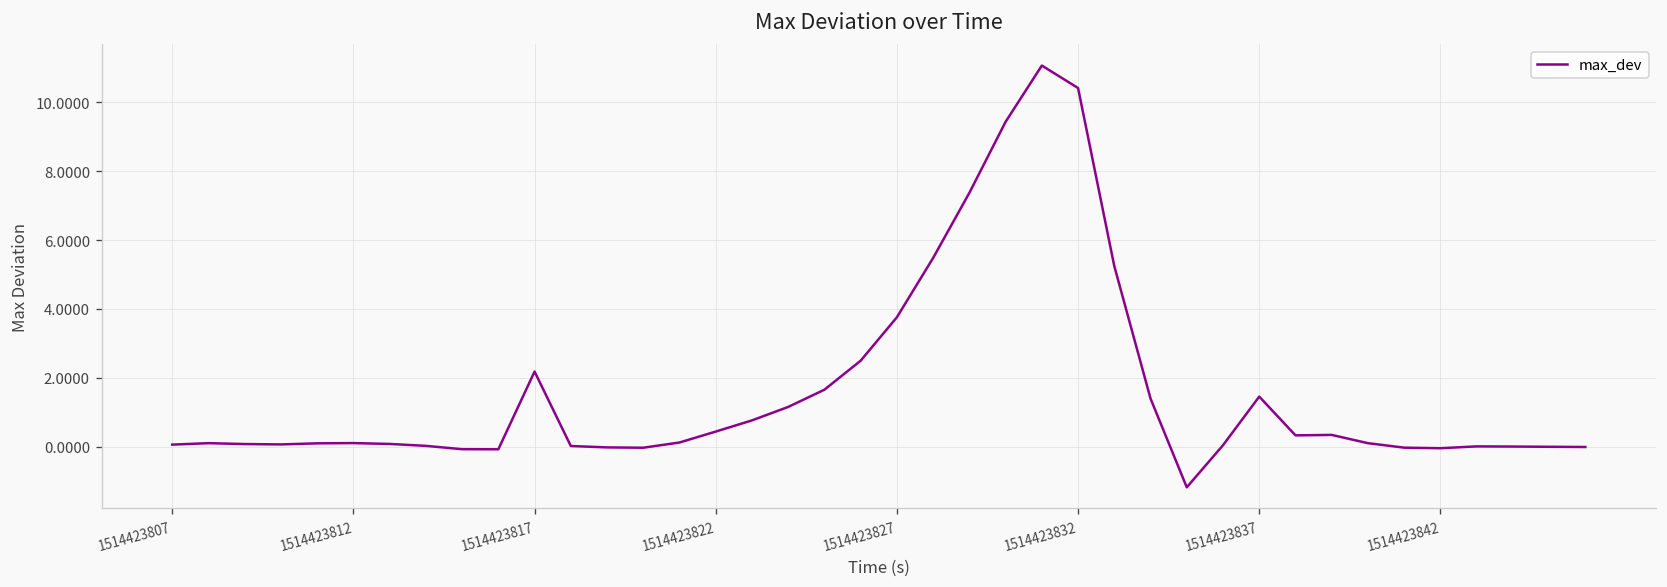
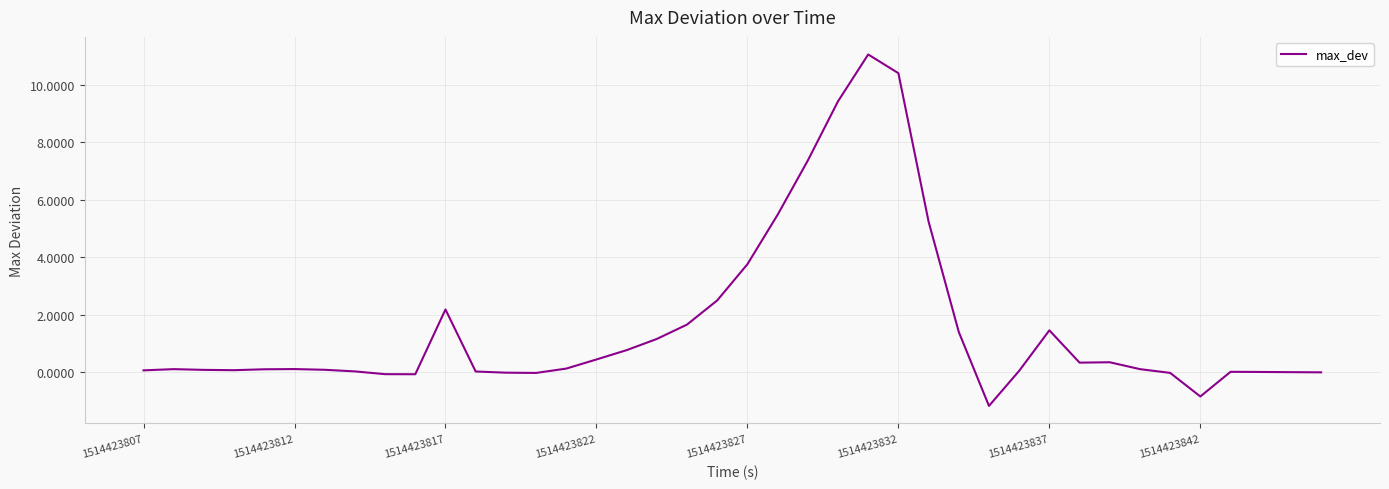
  {
    "1514423807": 0.1,
    "1514423812": 0.1,
    "1514423817": 2.2,
    "1514423822": 0.4,
    "1514423827": 3.8,
    "1514423832": 10.4,
    "1514423837": 1.5,
-   "1514423842": 0.0
+   "1514423842": -0.8
  }
